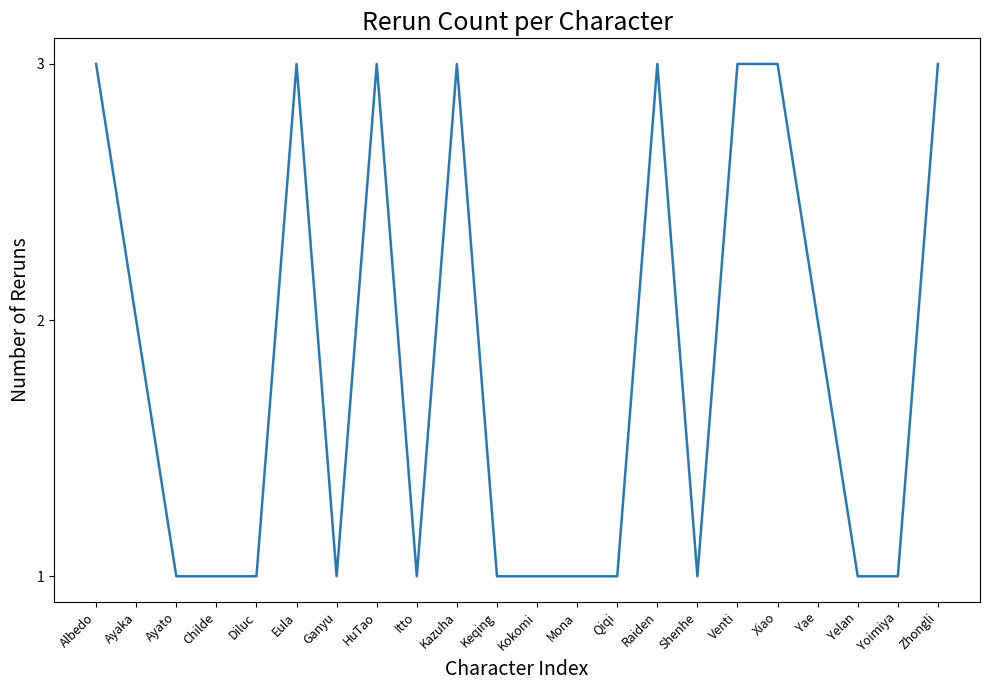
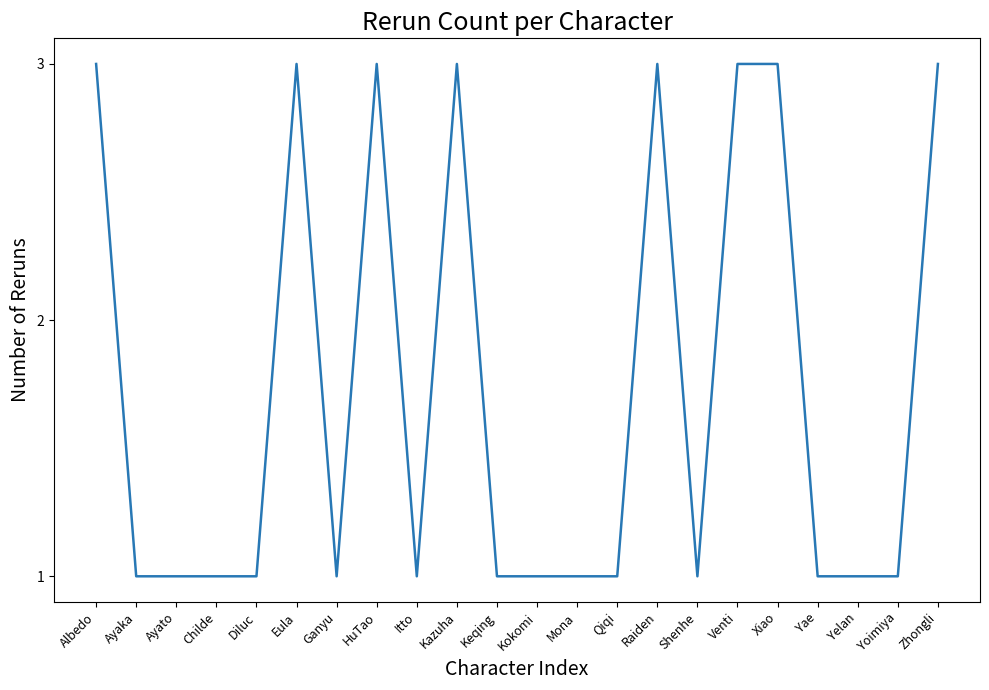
  {
    "Albedo": 3,
-   "Ayaka": 2,
+   "Ayaka": 1,
    "Ayato": 1,
    "Childe": 1,
    "Diluc": 1,
    "Eula": 3,
    "Ganyu": 1,
    "HuTao": 3,
    "Itto": 1,
    "Kazuha": 3,
    "Keqing": 1,
    "Kokomi": 1,
    "Mona": 1,
    "Qiqi": 1,
    "Raiden": 3,
    "Shenhe": 1,
    "Venti": 3,
    "Xiao": 3,
-   "Yae": 2,
+   "Yae": 1,
    "Yelan": 1,
    "Yoimiya": 1,
    "Zhongli": 3
  }
